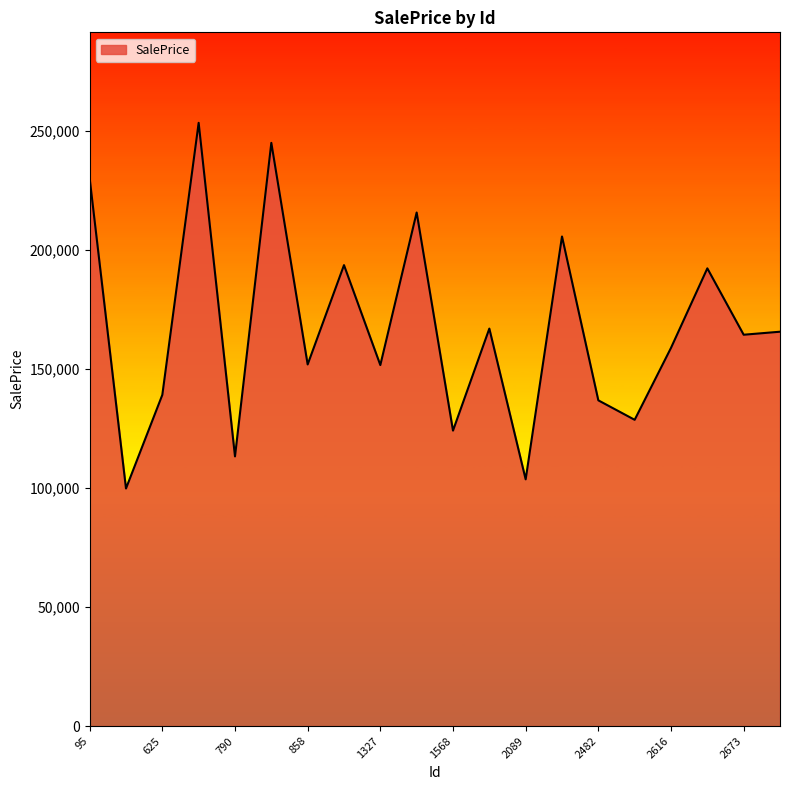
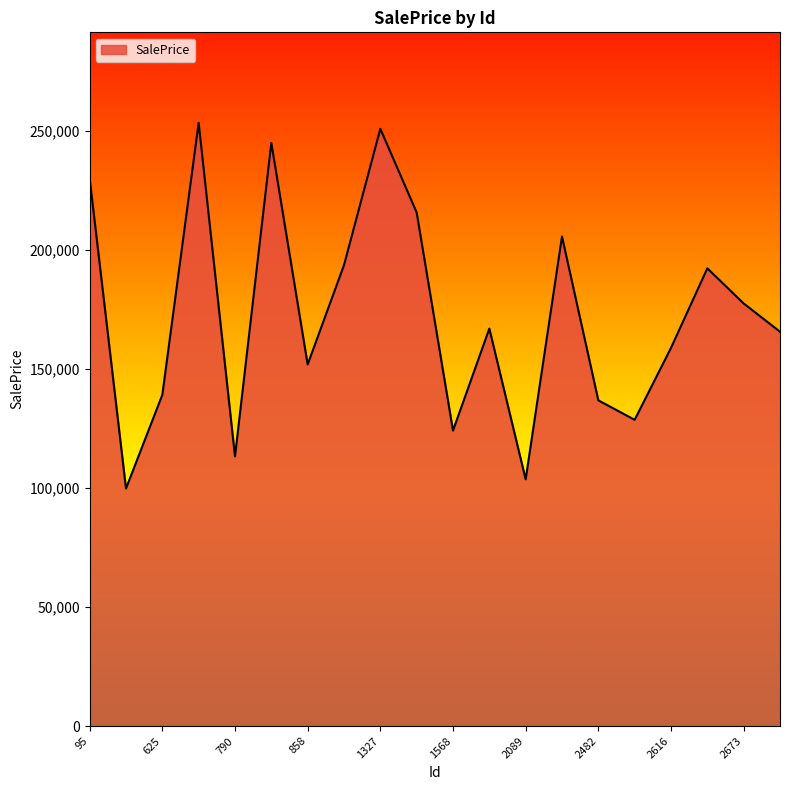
  {
    "95": "230,000",
    "625": "139,000",
-   "1327": "152,000",
+   "1327": "251,000",
    "2482": "137,000",
    "2616": "159,000",
-   "2673": "164,000"
+   "2673": "177,000"
  }
